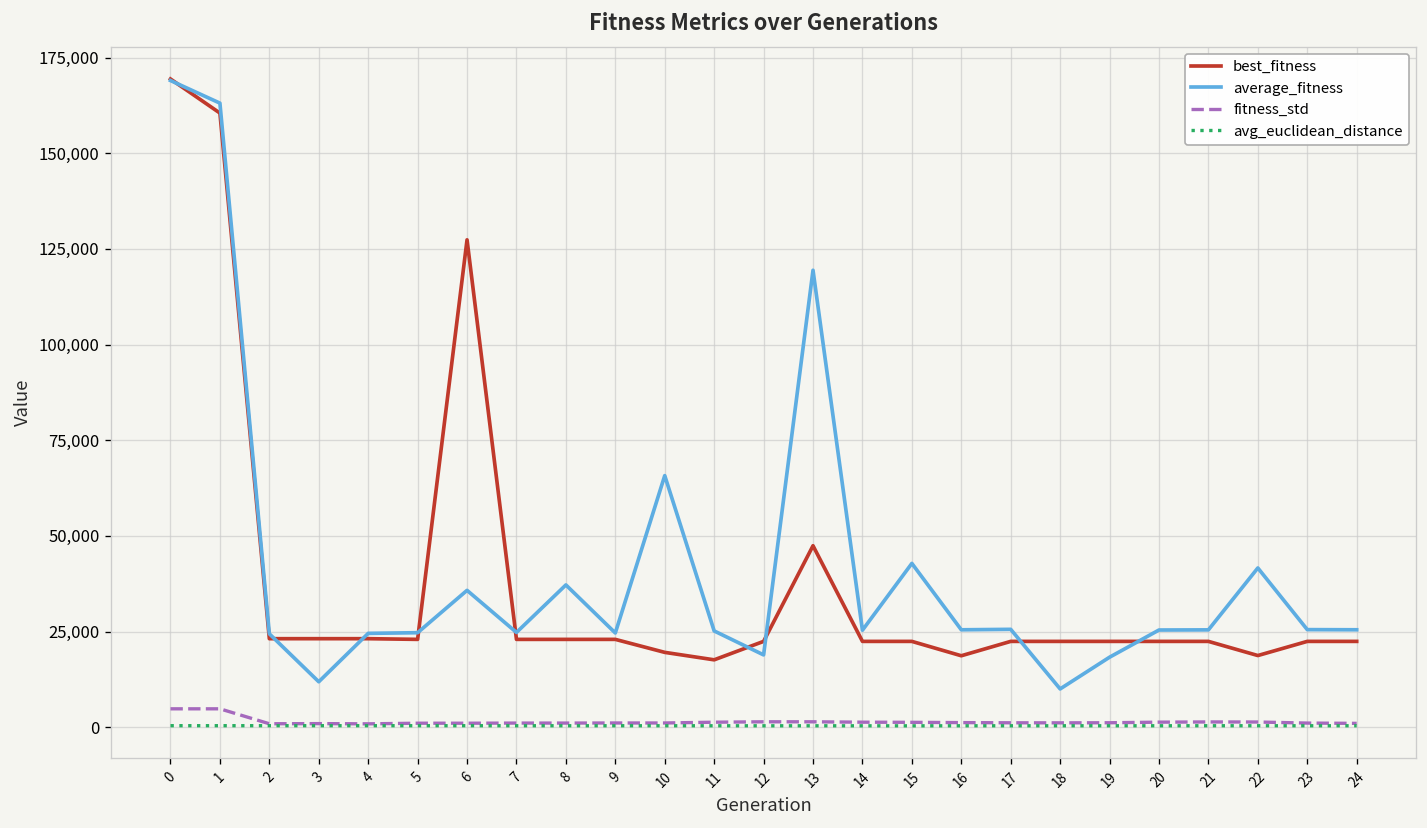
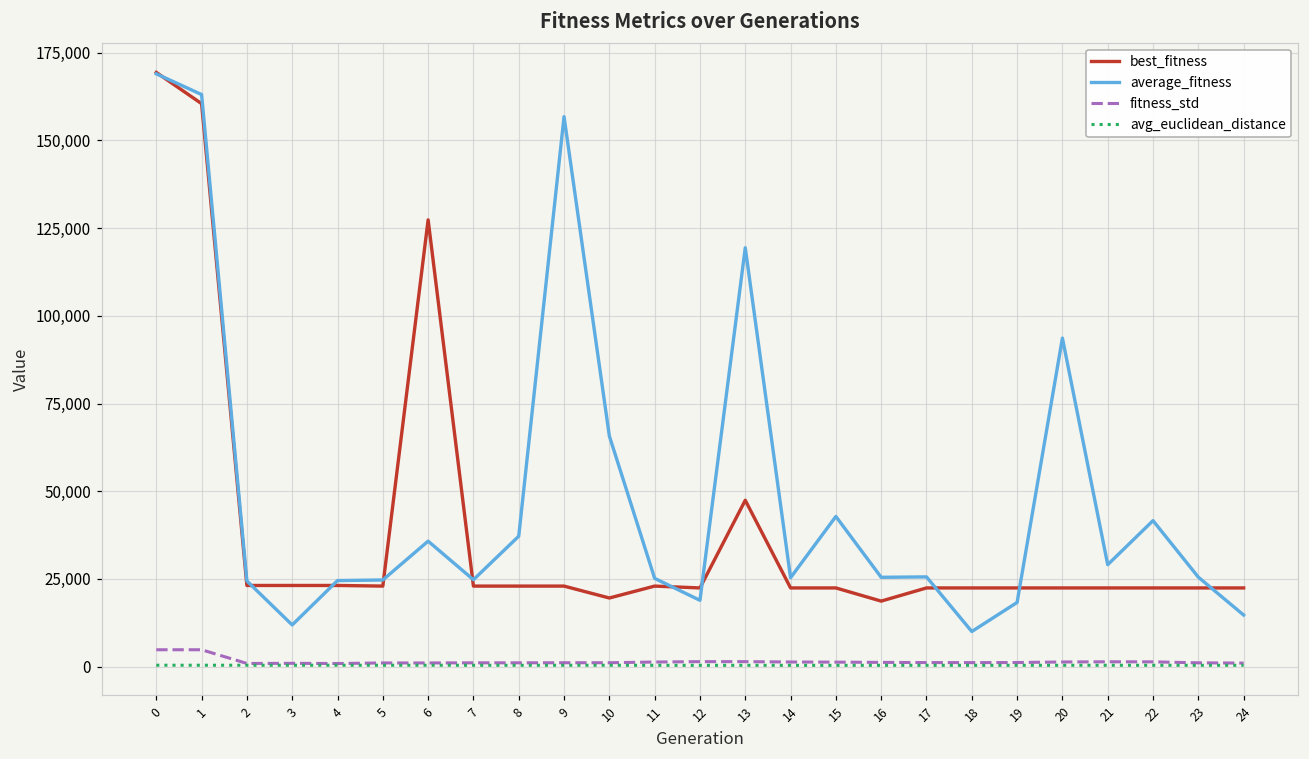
  {
    "best_fitness": {
      "1": "160,000",
      "2": "23,000",
      "3": "23,000",
      "4": "23,000",
      "5": "23,000",
      "6": "127,000",
      "7": "23,000",
      "8": "23,000",
      "9": "23,000",
      "10": "20,000",
-     "11": "18,000",
+     "11": "23,000",
      "12": "22,000",
      "13": "47,000",
      "14": "22,000",
      "15": "22,000",
      "16": "19,000",
      "17": "22,000",
      "18": "22,000",
      "19": "22,000",
      "20": "22,000",
      "21": "22,000",
-     "22": "19,000",
+     "22": "22,000",
      "23": "22,000",
      "24": "22,000"
    },
    "average_fitness": {
      "1": "163,000",
      "2": "24,000",
      "3": "12,000",
      "4": "25,000",
      "5": "25,000",
      "6": "36,000",
      "7": "25,000",
      "8": "37,000",
-     "9": "25,000",
+     "9": "157,000",
      "10": "66,000",
      "11": "25,000",
      "12": "19,000",
      "13": "119,000",
      "14": "25,000",
      "15": "43,000",
      "16": "25,000",
      "17": "26,000",
      "18": "10,000",
      "19": "18,000",
-     "20": "25,000",
-     "21": "25,000",
+     "20": "94,000",
+     "21": "29,000",
      "22": "42,000",
      "23": "26,000",
-     "24": "25,000"
+     "24": "15,000"
    },
    "fitness_std": {
      "0": "5,000",
      "1": "5,000",
      "11": "1,000",
      "12": "1,000",
      "13": "1,000",
      "14": "1,000",
      "15": "1,000",
      "16": "1,000",
      "20": "1,000",
      "21": "1,000",
      "22": "1,000"
    },
    "avg_euclidean_distance": {
      "0": "0",
      "1": "0",
      "11": "0",
      "12": "0",
      "13": "0",
      "14": "0",
      "15": "0",
      "16": "0",
      "20": "0",
      "21": "0",
      "22": "0"
    }
  }
